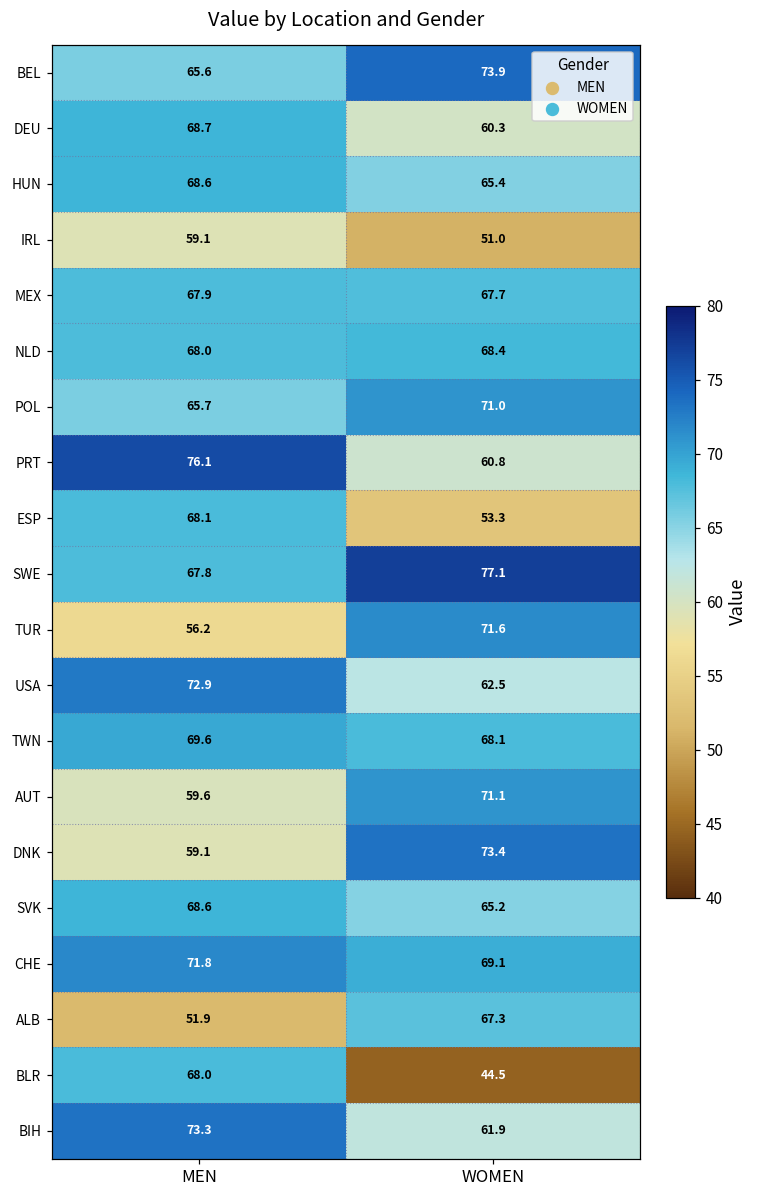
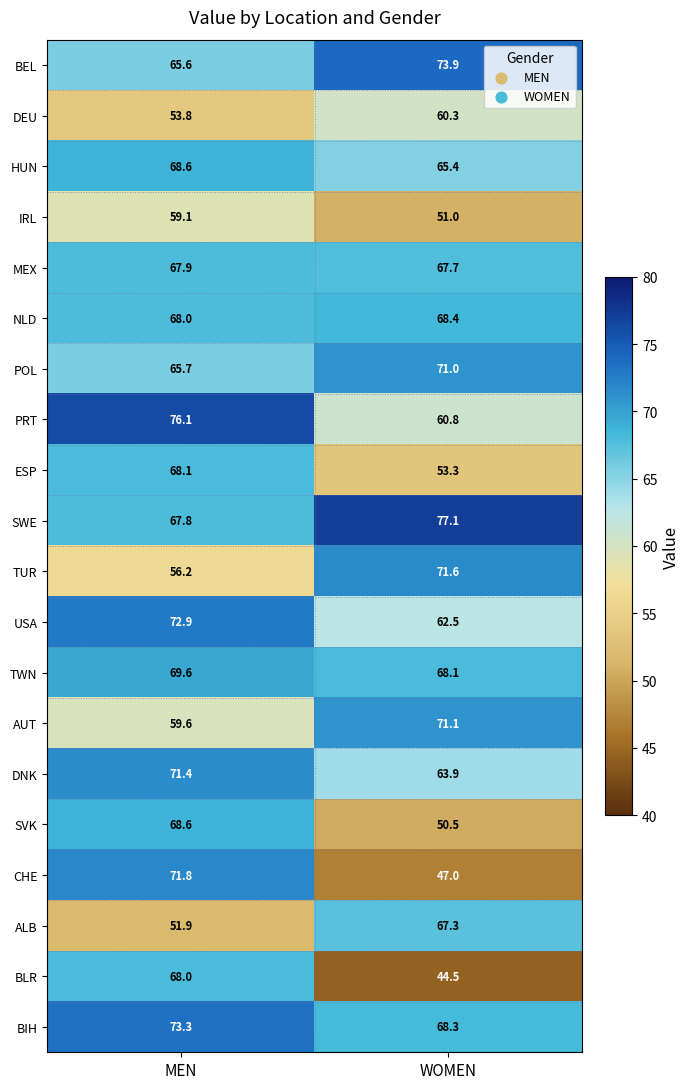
  {
    "BEL": {
      "MEN": 65.6,
      "WOMEN": 73.9
    },
    "DEU": {
-     "MEN": 68.7,
+     "MEN": 53.8,
      "WOMEN": 60.3
    },
    "HUN": {
      "MEN": 68.6,
      "WOMEN": 65.4
    },
    "IRL": {
      "MEN": 59.1,
      "WOMEN": 51.0
    },
    "MEX": {
      "MEN": 67.9,
      "WOMEN": 67.7
    },
    "NLD": {
      "MEN": 68.0,
      "WOMEN": 68.4
    },
    "POL": {
      "MEN": 65.7,
      "WOMEN": 71.0
    },
    "PRT": {
      "MEN": 76.1,
      "WOMEN": 60.8
    },
    "ESP": {
      "MEN": 68.1,
      "WOMEN": 53.3
    },
    "SWE": {
      "MEN": 67.8,
      "WOMEN": 77.1
    },
    "TUR": {
      "MEN": 56.2,
      "WOMEN": 71.6
    },
    "USA": {
      "MEN": 72.9,
      "WOMEN": 62.5
    },
    "TWN": {
      "MEN": 69.6,
      "WOMEN": 68.1
    },
    "AUT": {
      "MEN": 59.6,
      "WOMEN": 71.1
    },
    "DNK": {
-     "MEN": 59.1,
-     "WOMEN": 73.4
+     "MEN": 71.4,
+     "WOMEN": 63.9
    },
    "SVK": {
      "MEN": 68.6,
-     "WOMEN": 65.2
+     "WOMEN": 50.5
    },
    "CHE": {
      "MEN": 71.8,
-     "WOMEN": 69.1
+     "WOMEN": 47.0
    },
    "ALB": {
      "MEN": 51.9,
      "WOMEN": 67.3
    },
    "BLR": {
      "MEN": 68.0,
      "WOMEN": 44.5
    },
    "BIH": {
      "MEN": 73.3,
-     "WOMEN": 61.9
+     "WOMEN": 68.3
    }
  }
